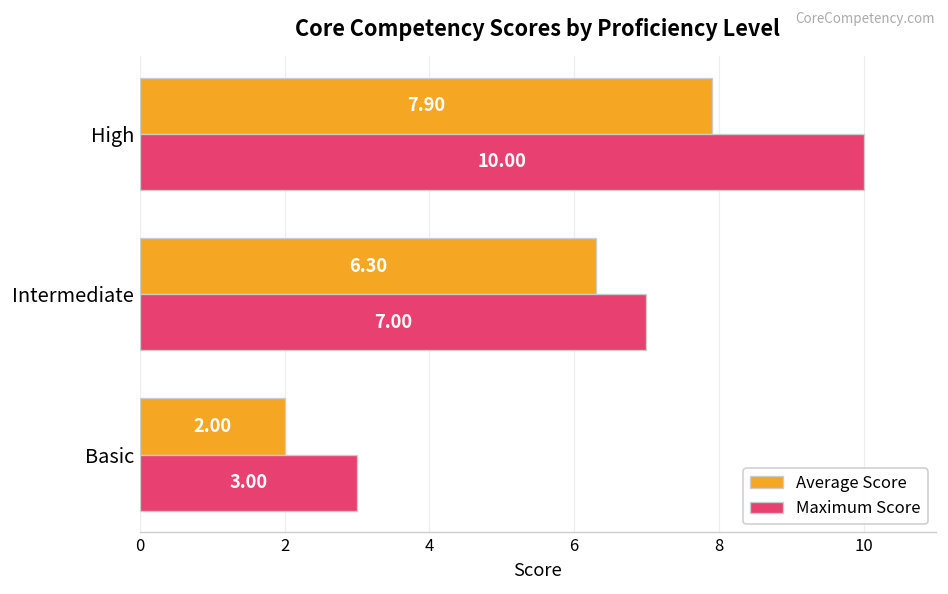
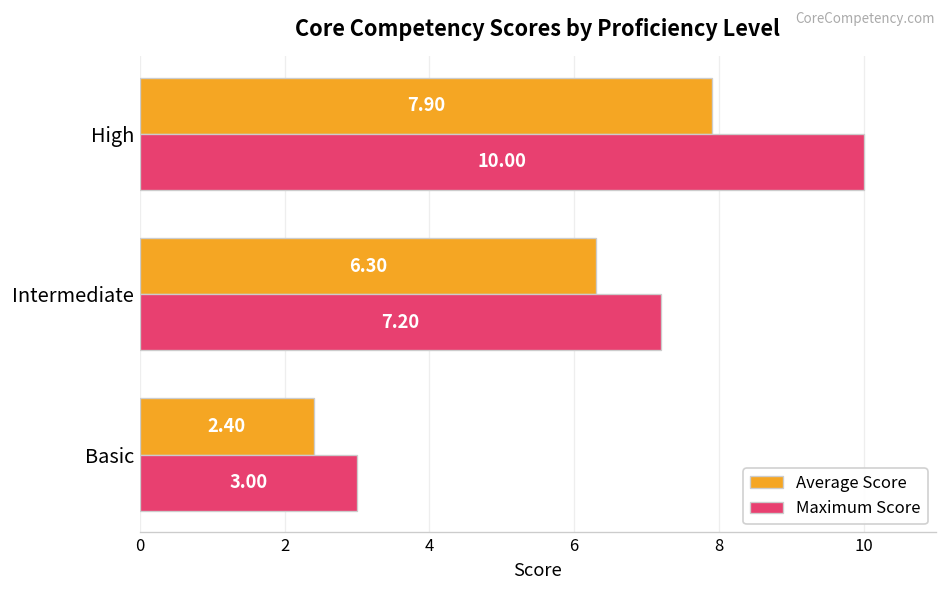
  {
    "Average Score": {
      "High": 7.90,
      "Intermediate": 6.30,
-     "Basic": 2.00
+     "Basic": 2.40
    },
    "Maximum Score": {
      "High": 10.00,
-     "Intermediate": 7.00,
+     "Intermediate": 7.20,
      "Basic": 3.00
    }
  }
